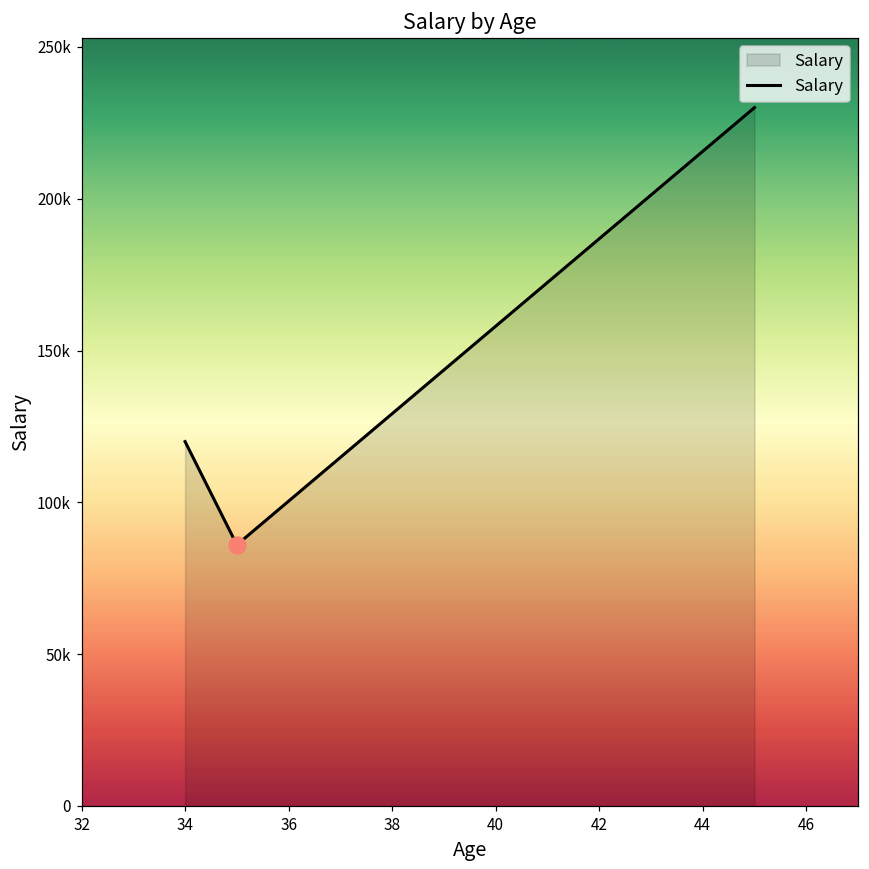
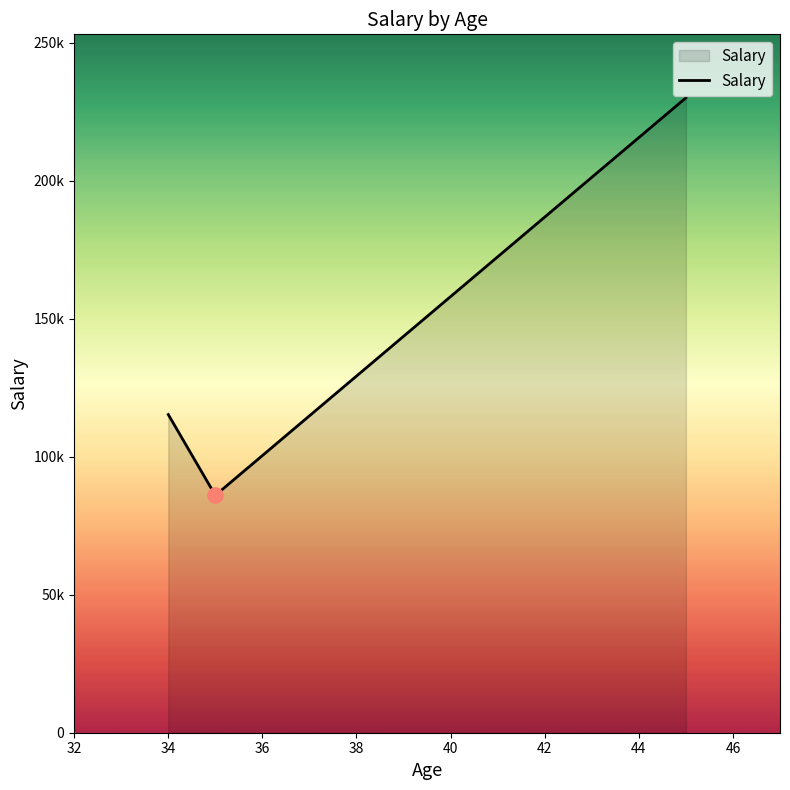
  {
    "Salary": {
-     "34": 120000
+     "34": 115000
    }
  }
